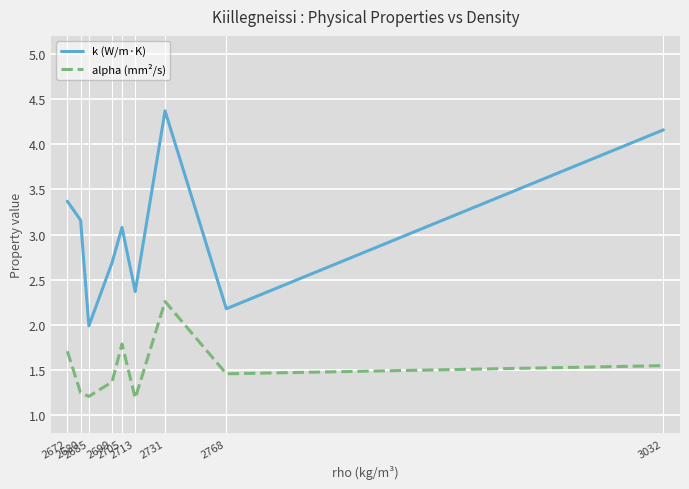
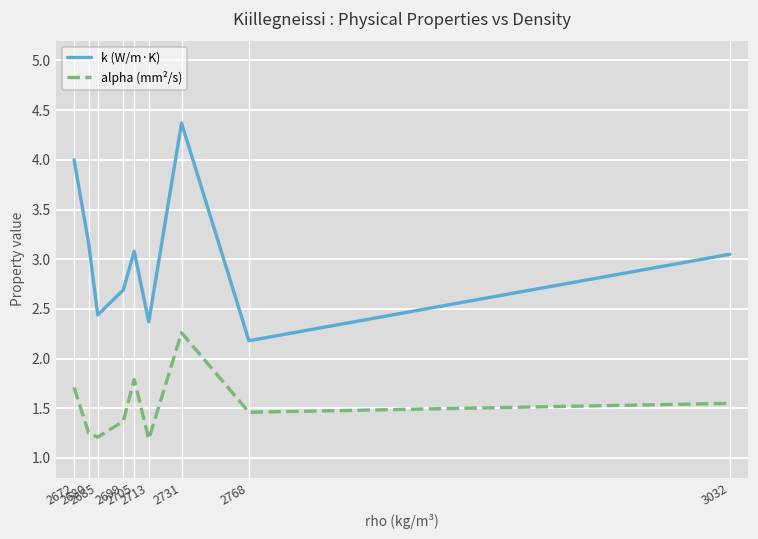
  {
    "k (W/m·K)": {
-     "2672": 3.4,
+     "2672": 4.0,
      "2680": 3.2,
-     "2685": 2.0,
+     "2685": 2.4,
      "2699": 2.7,
      "2705": 3.1,
      "2713": 2.4,
      "2731": 4.4,
      "2768": 2.2,
-     "3032": 4.2
+     "3032": 3.1
    },
    "alpha (mm²/s)": {
      "2672": 1.7,
      "2680": 1.3,
      "2685": 1.2,
      "2699": 1.4,
      "2705": 1.8,
      "2713": 1.2,
      "2731": 2.3,
      "2768": 1.5,
      "3032": 1.6
    }
  }
